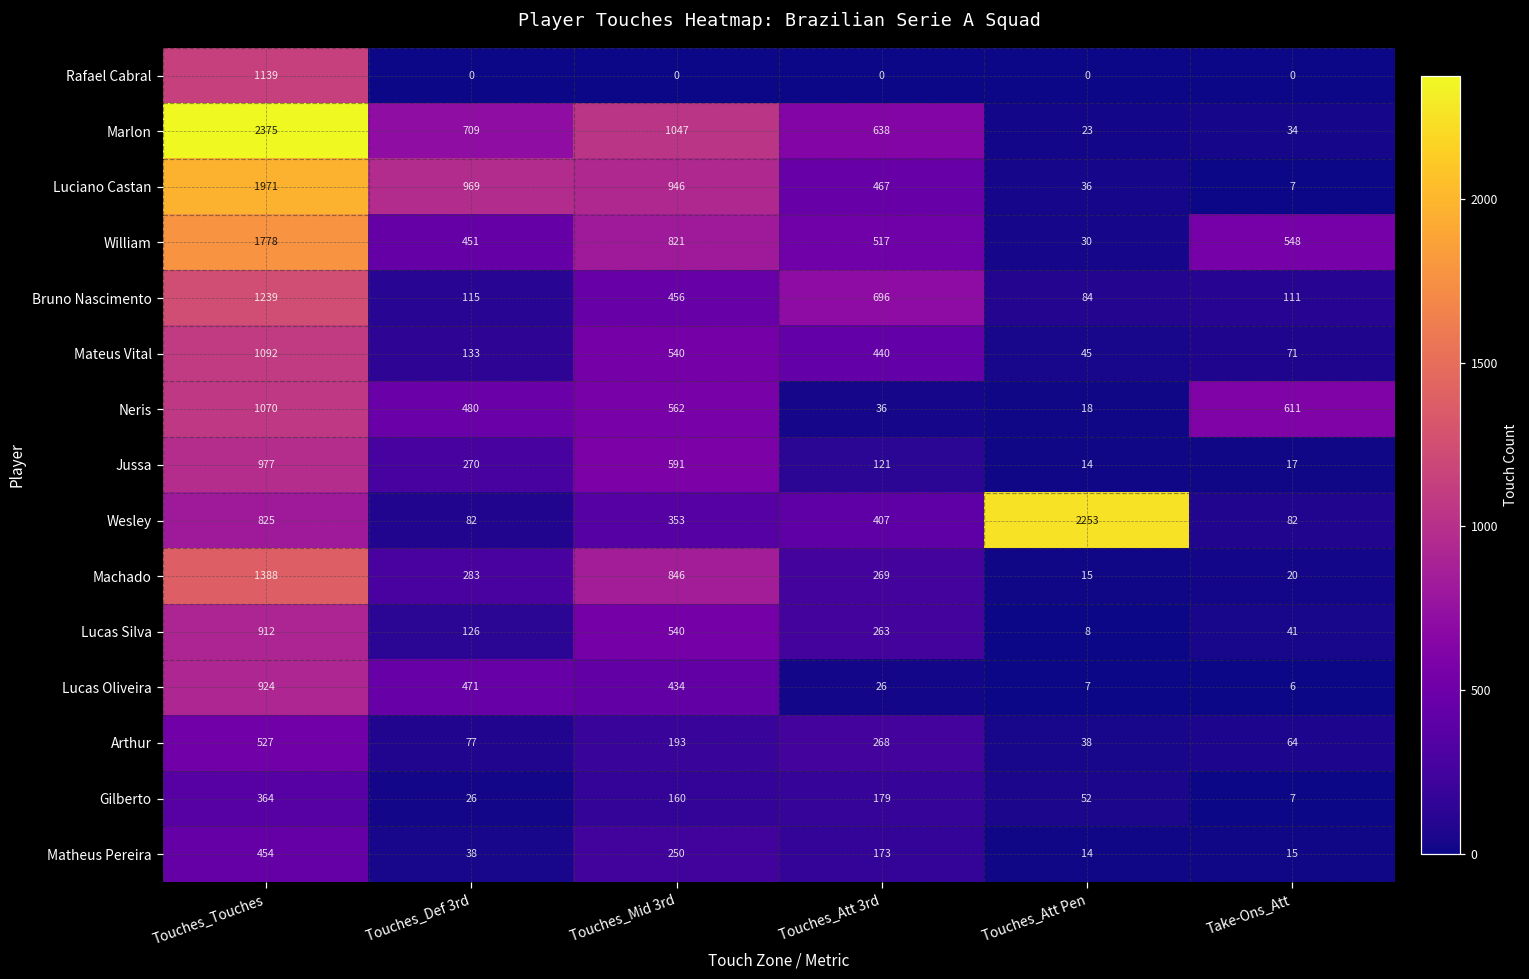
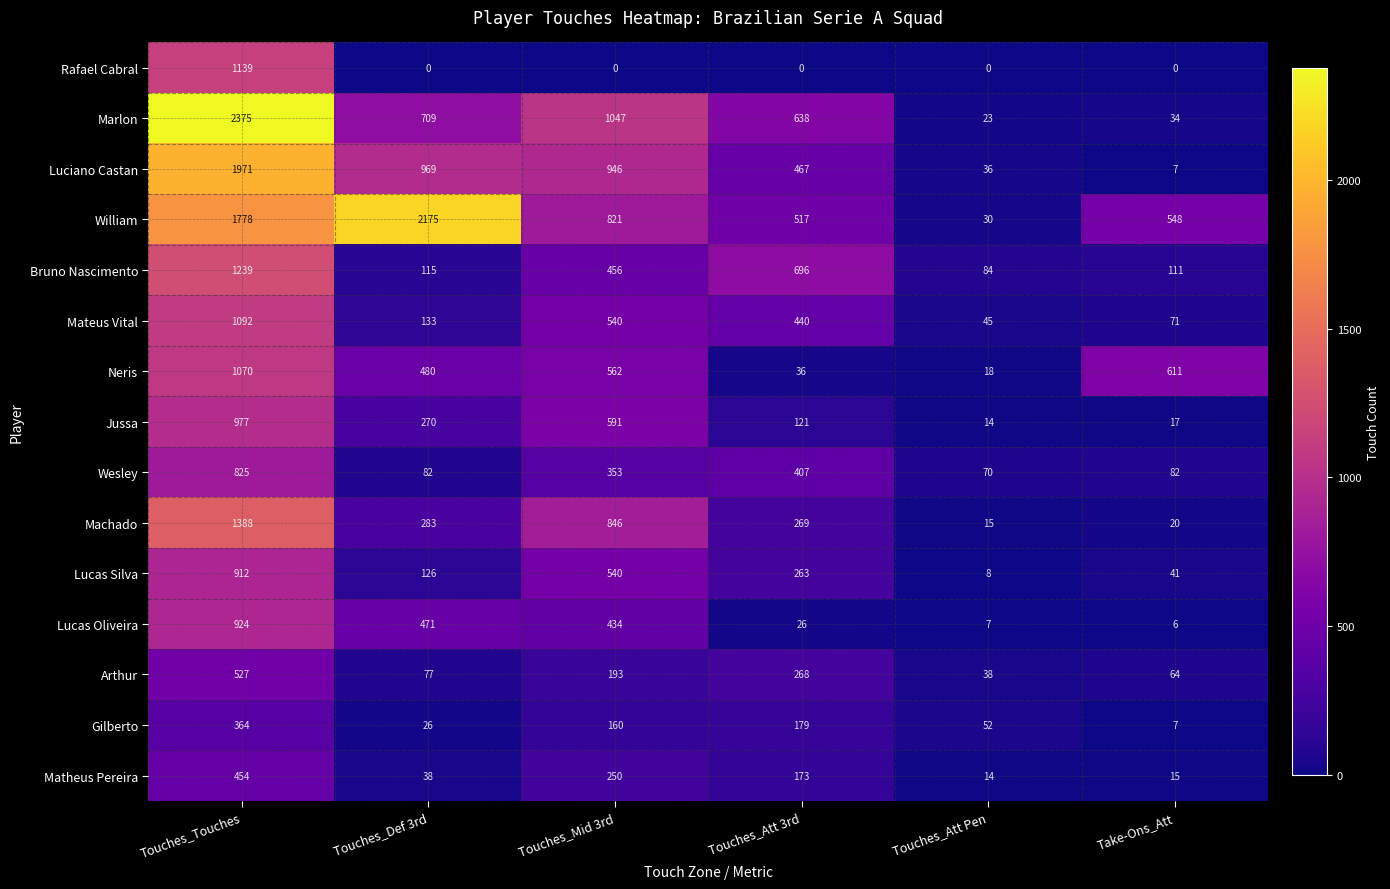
  {
    "Rafael Cabral": {
      "Touches_Touches": 1139,
      "Touches_Def 3rd": 0,
      "Touches_Mid 3rd": 0,
      "Touches_Att 3rd": 0,
      "Touches_Att Pen": 0,
      "Take-Ons_Att": 0
    },
    "Marlon": {
      "Touches_Touches": 2375,
      "Touches_Def 3rd": 709,
      "Touches_Mid 3rd": 1047,
      "Touches_Att 3rd": 638,
      "Touches_Att Pen": 23,
      "Take-Ons_Att": 34
    },
    "Luciano Castan": {
      "Touches_Touches": 1971,
      "Touches_Def 3rd": 969,
      "Touches_Mid 3rd": 946,
      "Touches_Att 3rd": 467,
      "Touches_Att Pen": 36,
      "Take-Ons_Att": 7
    },
    "William": {
      "Touches_Touches": 1778,
-     "Touches_Def 3rd": 451,
+     "Touches_Def 3rd": 2175,
      "Touches_Mid 3rd": 821,
      "Touches_Att 3rd": 517,
      "Touches_Att Pen": 30,
      "Take-Ons_Att": 548
    },
    "Bruno Nascimento": {
      "Touches_Touches": 1239,
      "Touches_Def 3rd": 115,
      "Touches_Mid 3rd": 456,
      "Touches_Att 3rd": 696,
      "Touches_Att Pen": 84,
      "Take-Ons_Att": 111
    },
    "Mateus Vital": {
      "Touches_Touches": 1092,
      "Touches_Def 3rd": 133,
      "Touches_Mid 3rd": 540,
      "Touches_Att 3rd": 440,
      "Touches_Att Pen": 45,
      "Take-Ons_Att": 71
    },
    "Neris": {
      "Touches_Touches": 1070,
      "Touches_Def 3rd": 480,
      "Touches_Mid 3rd": 562,
      "Touches_Att 3rd": 36,
      "Touches_Att Pen": 18,
      "Take-Ons_Att": 611
    },
    "Jussa": {
      "Touches_Touches": 977,
      "Touches_Def 3rd": 270,
      "Touches_Mid 3rd": 591,
      "Touches_Att 3rd": 121,
      "Touches_Att Pen": 14,
      "Take-Ons_Att": 17
    },
    "Wesley": {
      "Touches_Touches": 825,
      "Touches_Def 3rd": 82,
      "Touches_Mid 3rd": 353,
      "Touches_Att 3rd": 407,
-     "Touches_Att Pen": 2253,
+     "Touches_Att Pen": 70,
      "Take-Ons_Att": 82
    },
    "Machado": {
      "Touches_Touches": 1388,
      "Touches_Def 3rd": 283,
      "Touches_Mid 3rd": 846,
      "Touches_Att 3rd": 269,
      "Touches_Att Pen": 15,
      "Take-Ons_Att": 20
    },
    "Lucas Silva": {
      "Touches_Touches": 912,
      "Touches_Def 3rd": 126,
      "Touches_Mid 3rd": 540,
      "Touches_Att 3rd": 263,
      "Touches_Att Pen": 8,
      "Take-Ons_Att": 41
    },
    "Lucas Oliveira": {
      "Touches_Touches": 924,
      "Touches_Def 3rd": 471,
      "Touches_Mid 3rd": 434,
      "Touches_Att 3rd": 26,
      "Touches_Att Pen": 7,
      "Take-Ons_Att": 6
    },
    "Arthur": {
      "Touches_Touches": 527,
      "Touches_Def 3rd": 77,
      "Touches_Mid 3rd": 193,
      "Touches_Att 3rd": 268,
      "Touches_Att Pen": 38,
      "Take-Ons_Att": 64
    },
    "Gilberto": {
      "Touches_Touches": 364,
      "Touches_Def 3rd": 26,
      "Touches_Mid 3rd": 160,
      "Touches_Att 3rd": 179,
      "Touches_Att Pen": 52,
      "Take-Ons_Att": 7
    },
    "Matheus Pereira": {
      "Touches_Touches": 454,
      "Touches_Def 3rd": 38,
      "Touches_Mid 3rd": 250,
      "Touches_Att 3rd": 173,
      "Touches_Att Pen": 14,
      "Take-Ons_Att": 15
    }
  }
